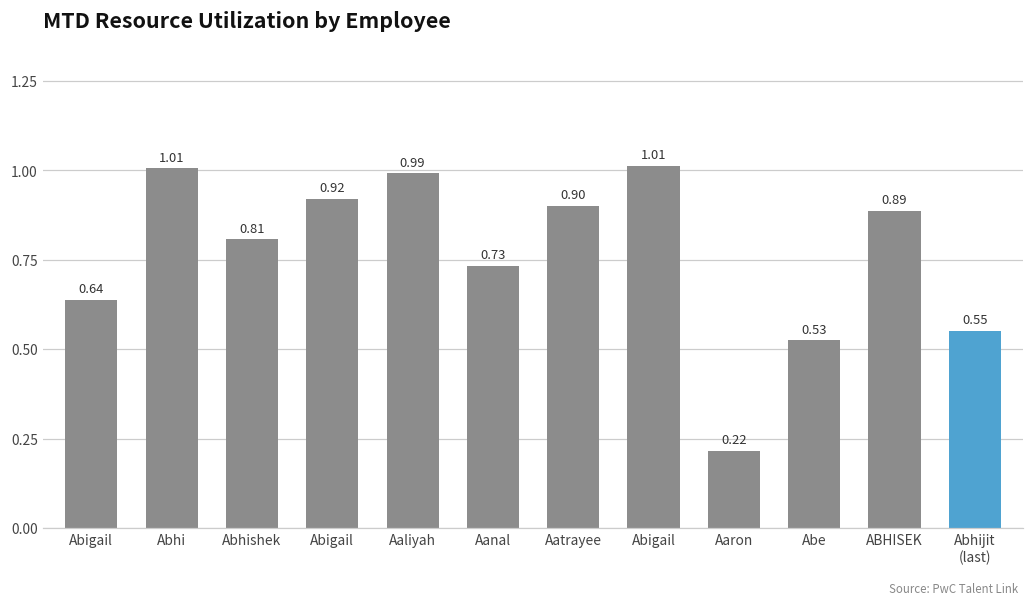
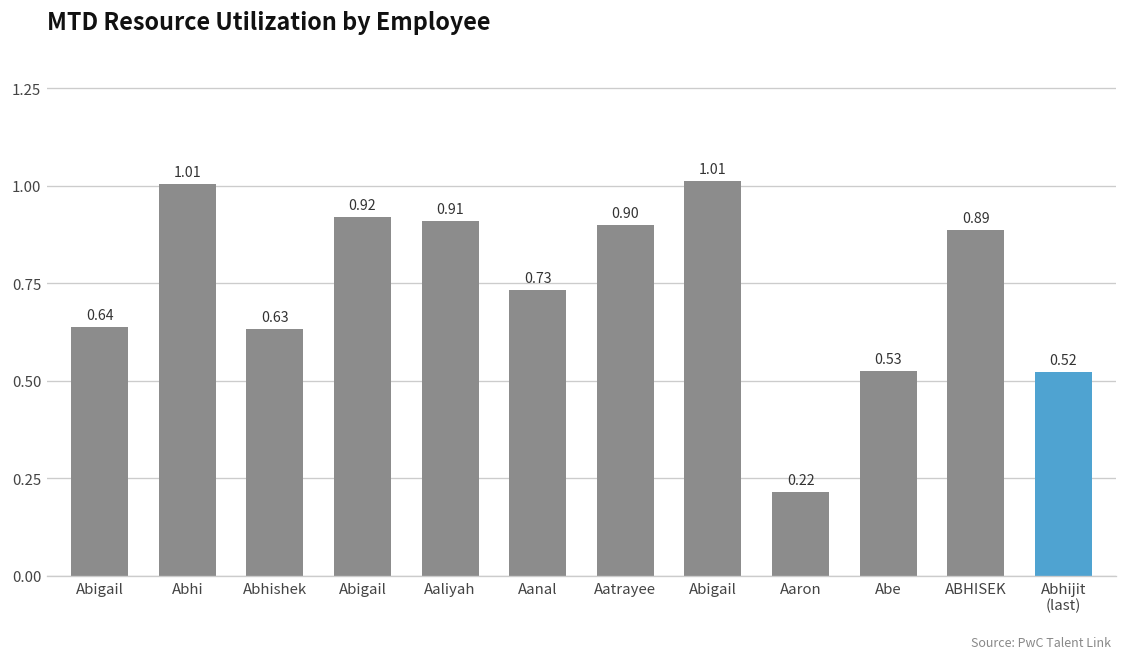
  {
    "Abhi": 1.01,
-   "Abhishek": 0.81,
-   "Aaliyah": 0.99,
+   "Abhishek": 0.63,
+   "Aaliyah": 0.91,
    "Aanal": 0.73,
    "Aatrayee": 0.90,
    "Aaron": 0.22,
    "Abe": 0.53,
    "ABHISEK": 0.89,
-   "Abhijit (last)": 0.55
+   "Abhijit (last)": 0.52
  }
